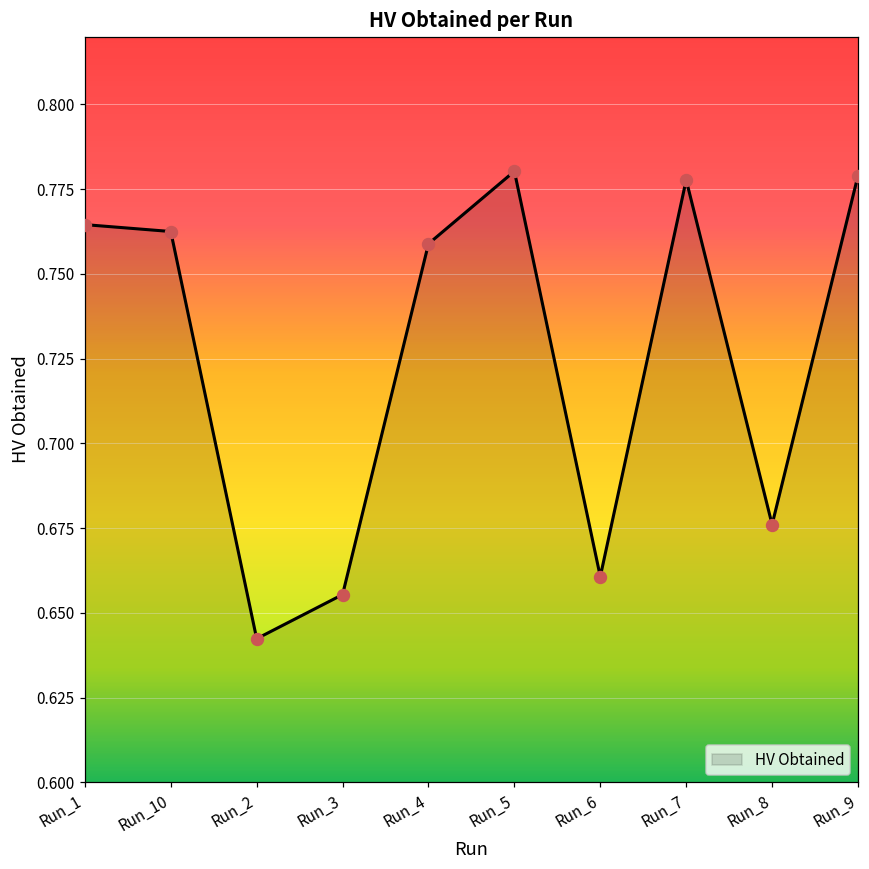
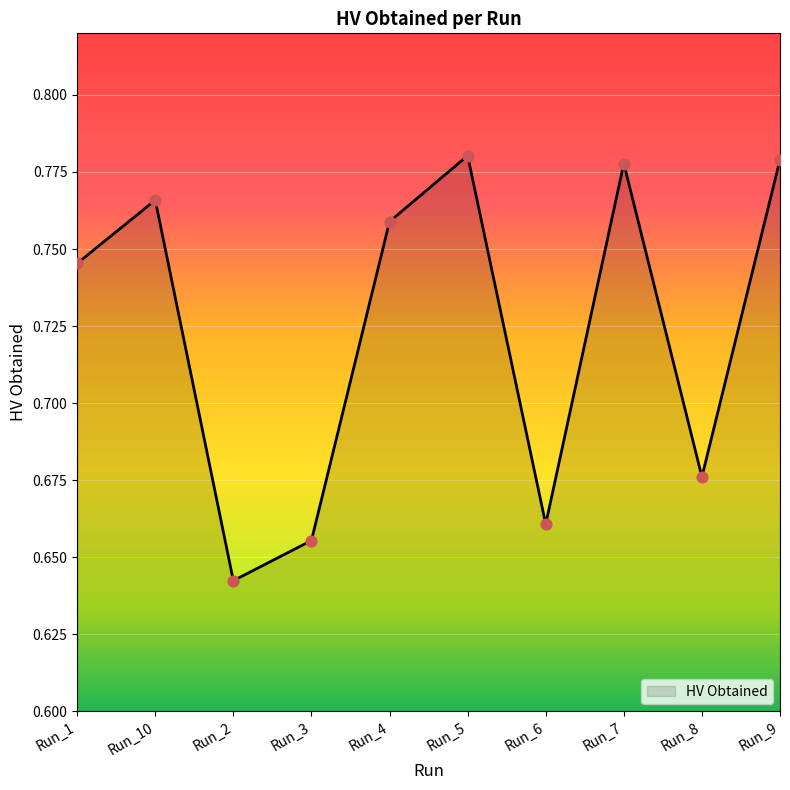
  {
-   "Run_1": 0.765,
-   "Run_10": 0.763,
+   "Run_1": 0.745,
+   "Run_10": 0.766,
    "Run_2": 0.642,
    "Run_3": 0.655,
    "Run_4": 0.759,
    "Run_5": 0.780,
    "Run_6": 0.661,
    "Run_7": 0.778,
    "Run_8": 0.676,
    "Run_9": 0.779
  }
